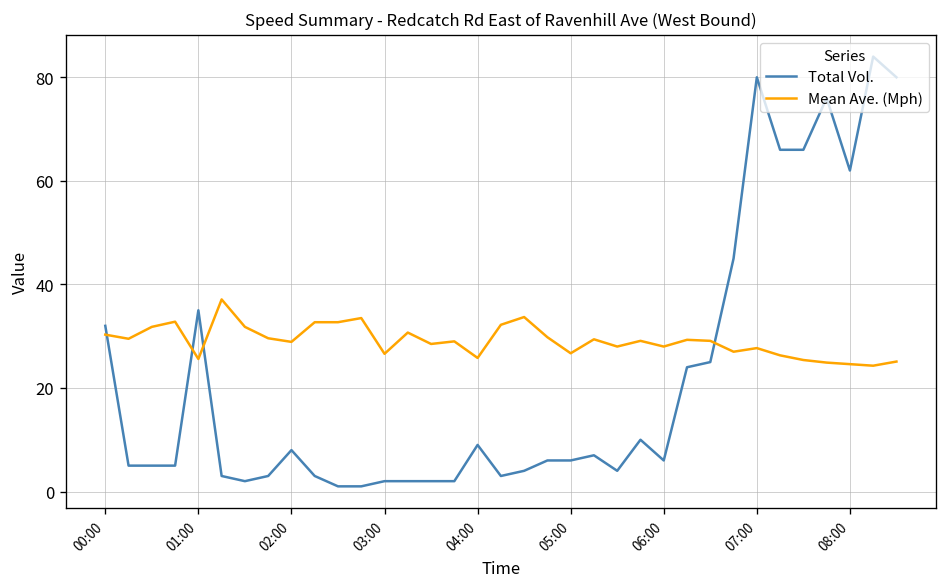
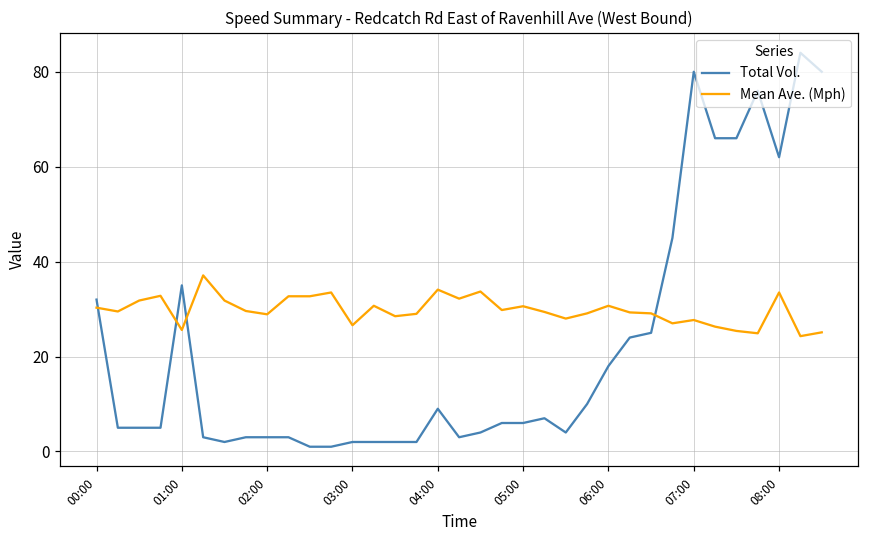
  {
    "Total Vol.": {
      "00:00": 32,
      "01:00": 35,
-     "02:00": 8,
+     "02:00": 3,
      "03:00": 2,
      "04:00": 9,
      "05:00": 6,
-     "06:00": 6,
+     "06:00": 18,
      "07:00": 80,
      "08:00": 62
    },
    "Mean Ave. (Mph)": {
      "00:00": 30,
      "01:00": 26,
      "02:00": 29,
      "03:00": 27,
-     "04:00": 26,
-     "05:00": 27,
-     "06:00": 28,
+     "04:00": 34,
+     "05:00": 31,
+     "06:00": 31,
      "07:00": 28,
-     "08:00": 25
+     "08:00": 34
    }
  }
